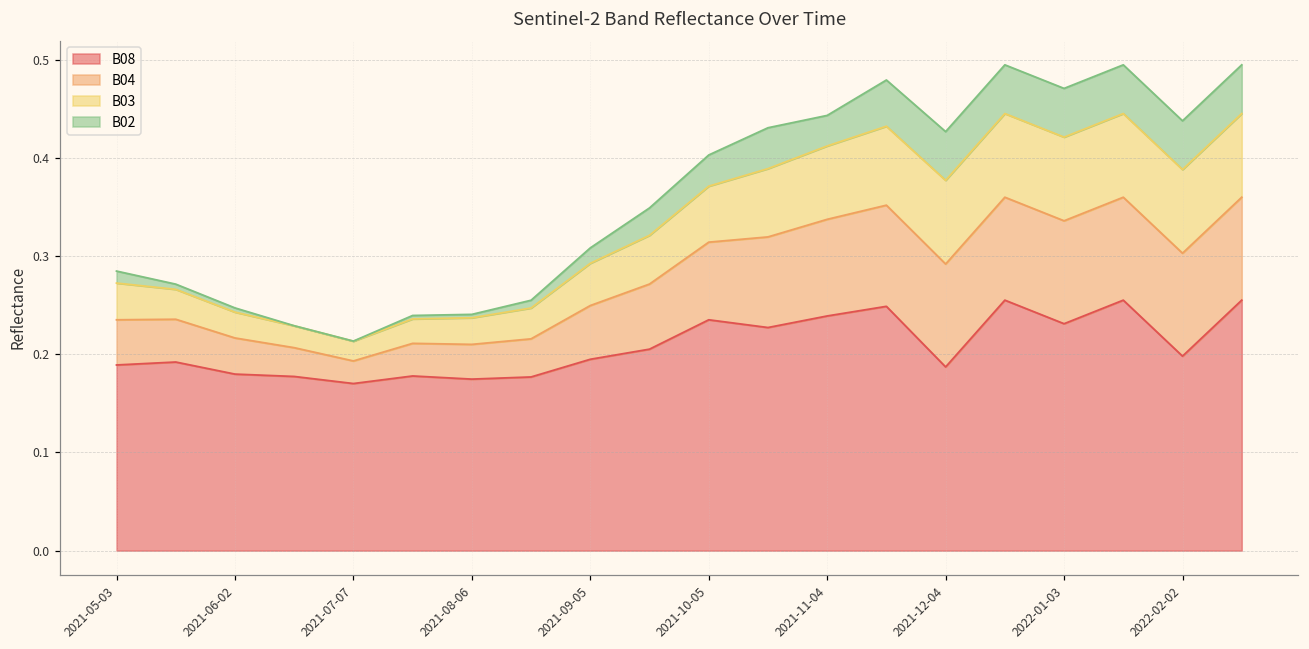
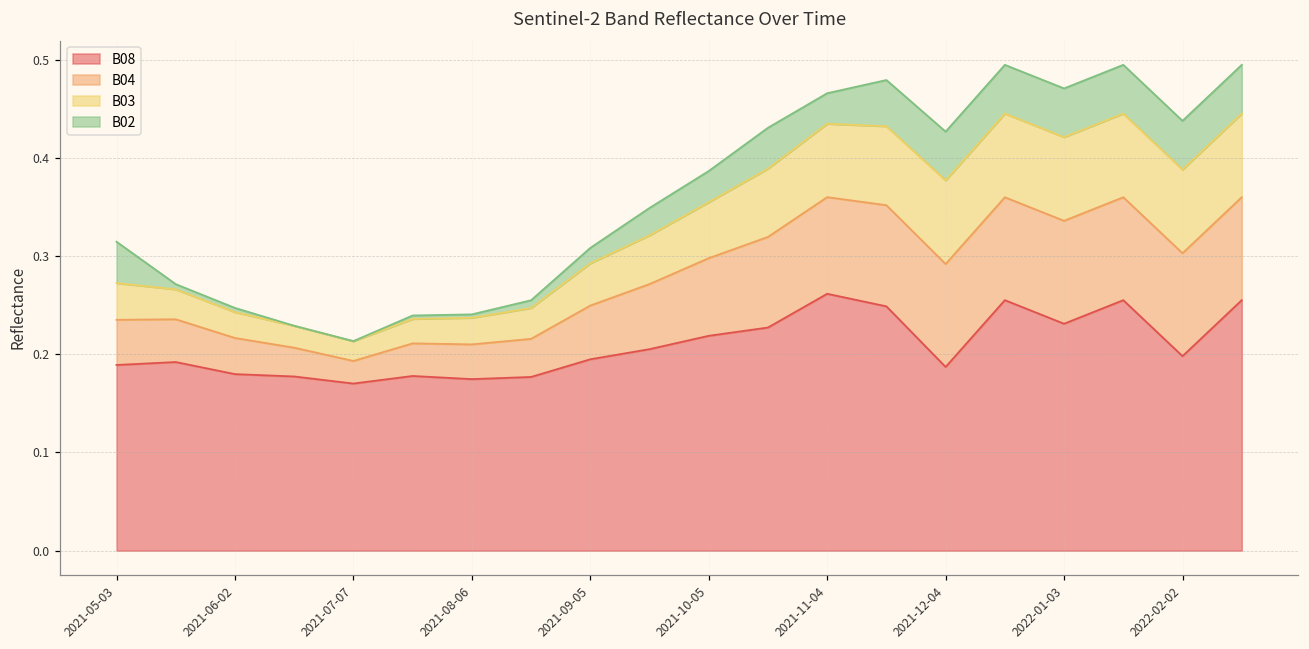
  {
    "B08": {
      "2021-05-03": 0.19,
      "2021-06-02": 0.18,
      "2021-07-07": 0.17,
      "2021-08-06": 0.17,
      "2021-09-05": 0.19,
-     "2021-10-05": 0.24,
-     "2021-11-04": 0.24,
+     "2021-10-05": 0.22,
+     "2021-11-04": 0.26,
      "2021-12-04": 0.19,
      "2022-01-03": 0.23,
      "2022-02-02": 0.20
    },
    "B02": {
-     "2021-05-03": 0.01,
+     "2021-05-03": 0.04,
      "2021-06-02": 0.00,
      "2021-08-06": 0.00,
      "2021-09-05": 0.02,
      "2021-10-05": 0.03,
      "2021-11-04": 0.03,
      "2021-12-04": 0.05,
      "2022-01-03": 0.05,
      "2022-02-02": 0.05
    }
  }
